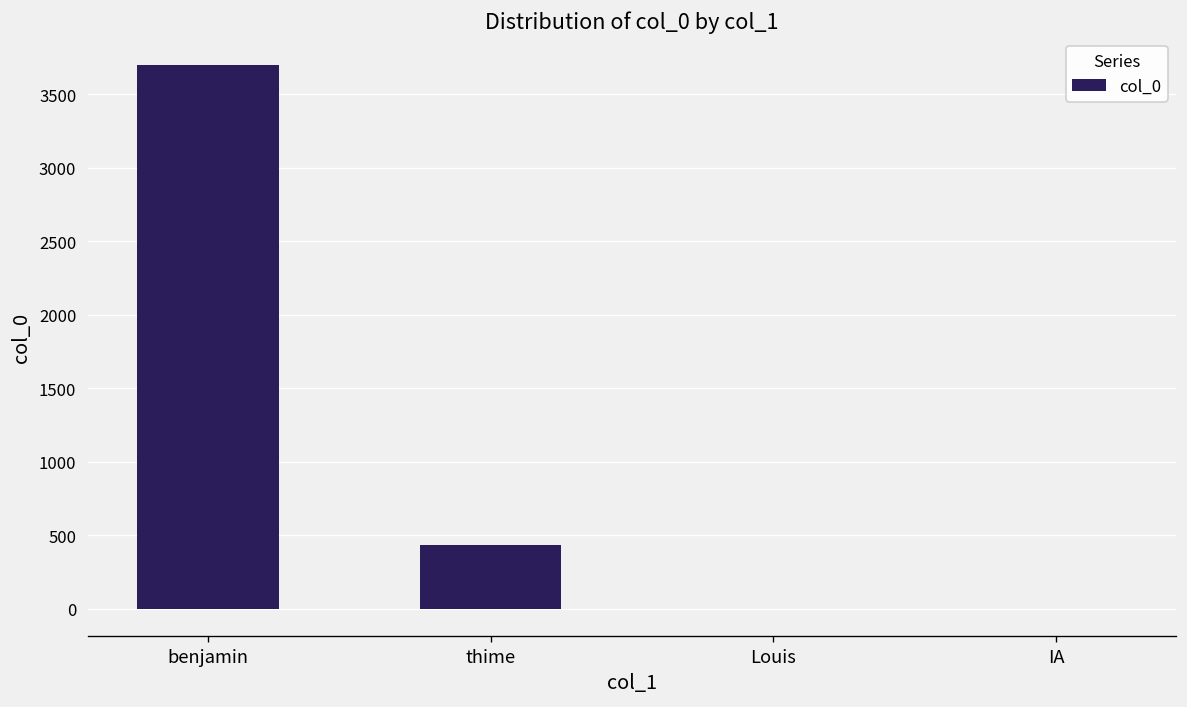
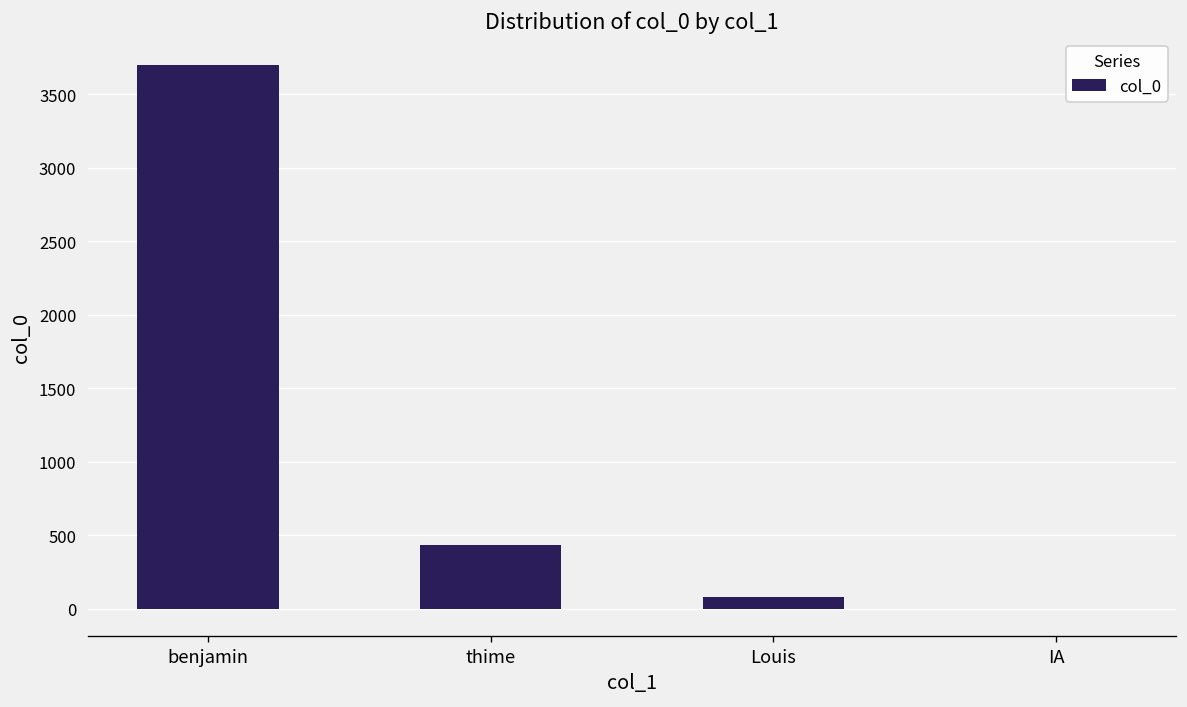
  {
    "benjamin": 3700,
    "thime": 430,
-   "Louis": 0
+   "Louis": 80
  }
